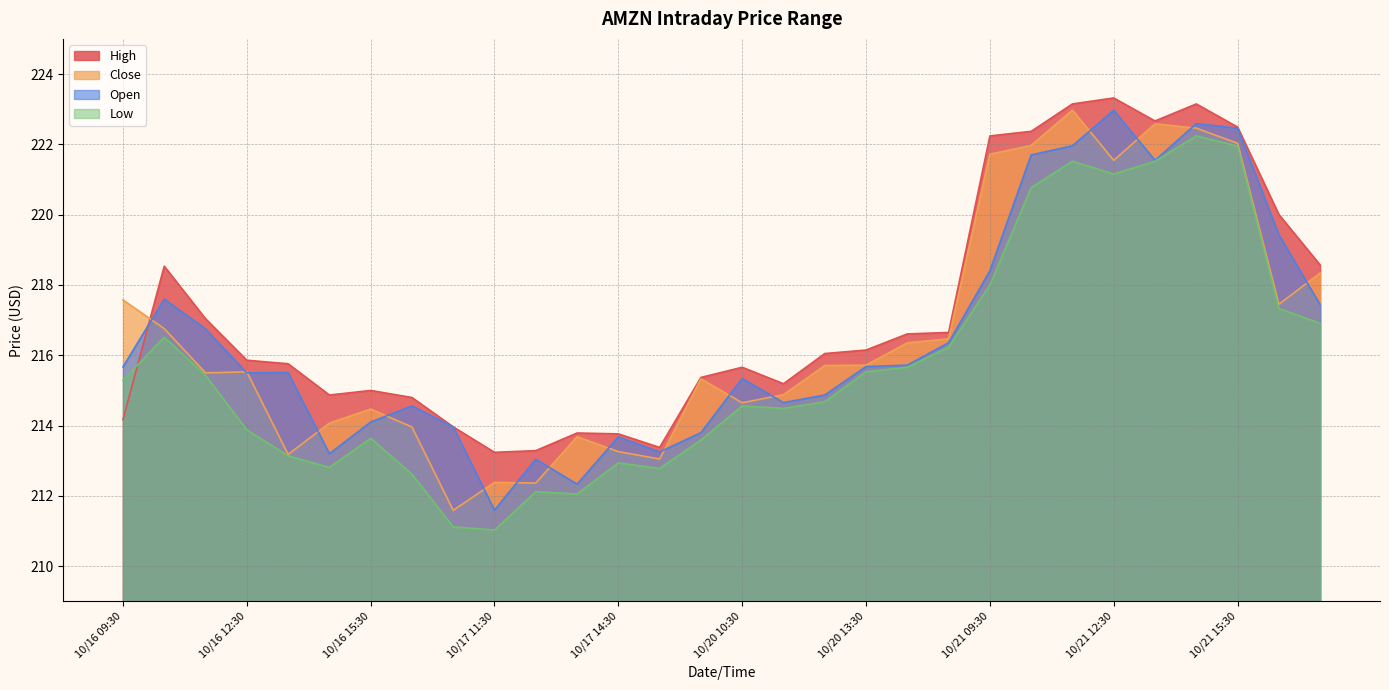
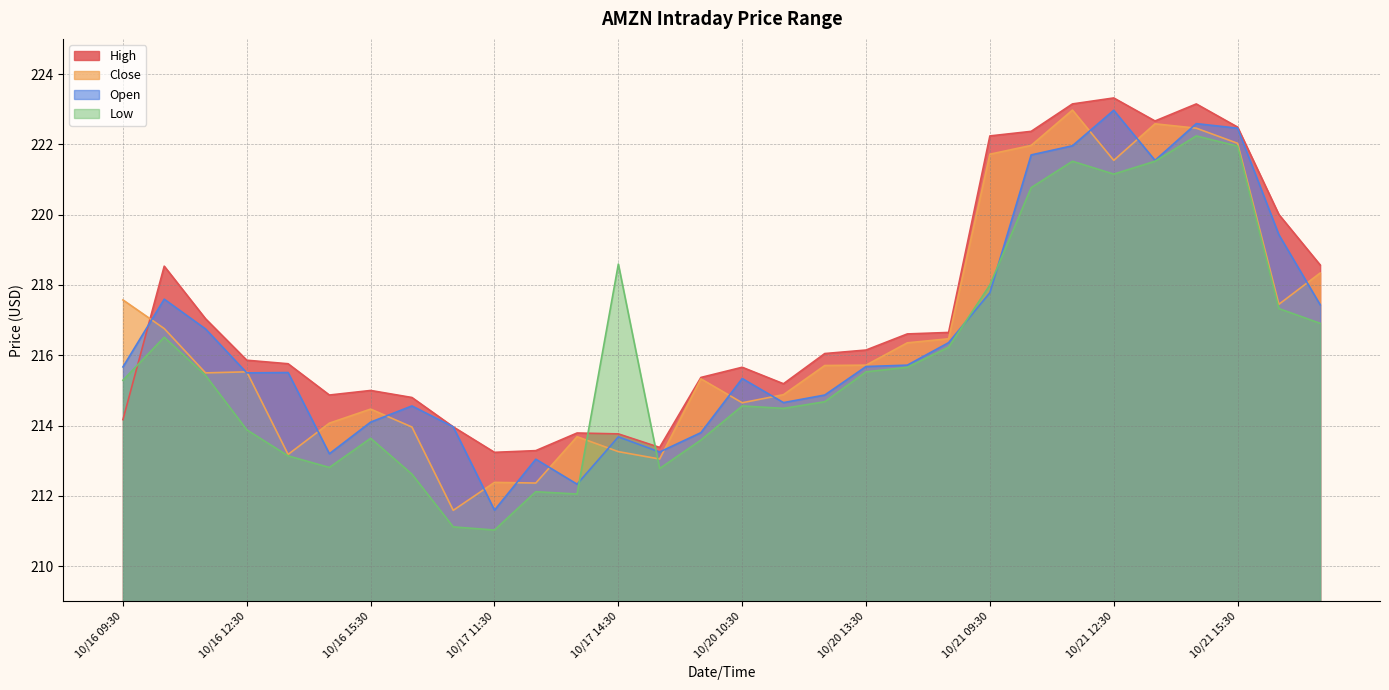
  {
    "High": {
      "10/16 09:30": 214.2,
      "10/16 12:30": 215.9,
      "10/16 15:30": 215.0,
      "10/17 11:30": 213.2,
      "10/17 14:30": 213.8,
      "10/20 10:30": 215.7,
      "10/20 13:30": 216.1,
      "10/21 09:30": 222.2,
      "10/21 12:30": 223.3
    },
    "Close": {
      "10/16 09:30": 217.6,
      "10/16 15:30": 214.5,
      "10/17 11:30": 212.4,
      "10/17 14:30": 213.3,
      "10/20 10:30": 214.6,
      "10/21 09:30": 221.7,
      "10/21 12:30": 221.5,
      "10/21 15:30": 222.0
    },
    "Open": {
      "10/16 09:30": 215.7,
      "10/16 15:30": 214.1,
      "10/17 11:30": 211.6,
      "10/17 14:30": 213.7,
      "10/20 10:30": 215.3,
-     "10/21 09:30": 218.4,
+     "10/21 09:30": 217.8,
      "10/21 12:30": 223.0
    },
    "Low": {
      "10/16 09:30": 215.3,
      "10/16 12:30": 213.9,
      "10/16 15:30": 213.6,
      "10/17 11:30": 211.0,
-     "10/17 14:30": 212.9,
+     "10/17 14:30": 218.6,
      "10/20 10:30": 214.6,
      "10/20 13:30": 215.5,
      "10/21 09:30": 218.0,
      "10/21 12:30": 221.2,
      "10/21 15:30": 221.9
    }
  }
